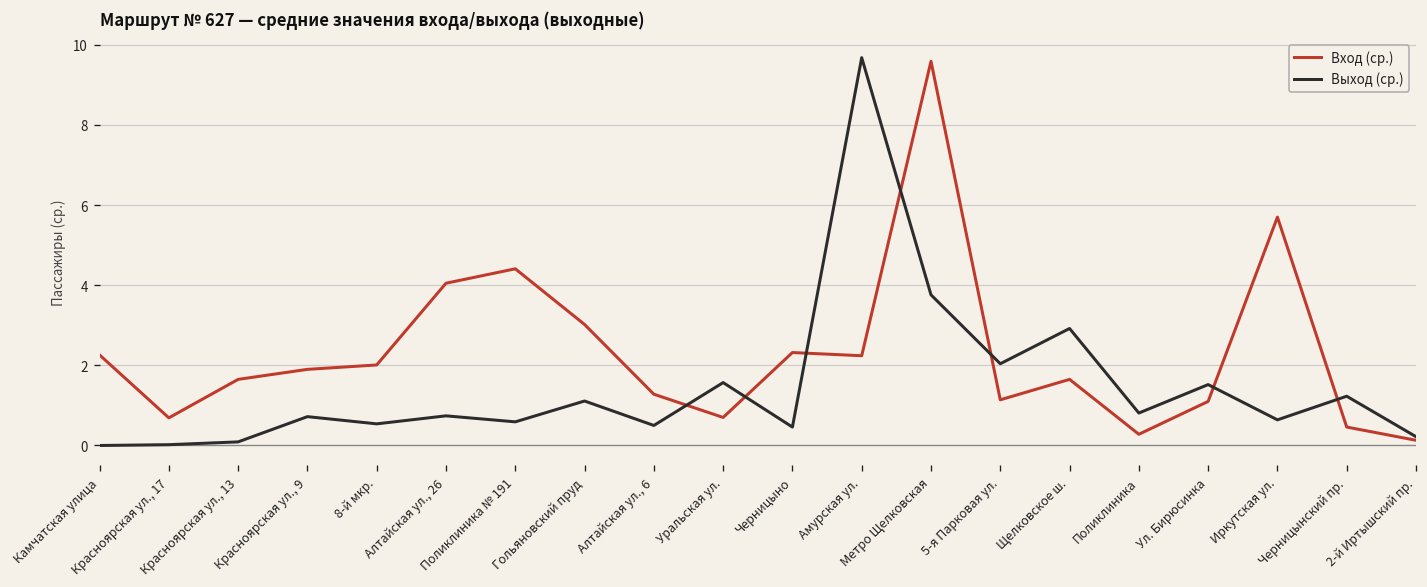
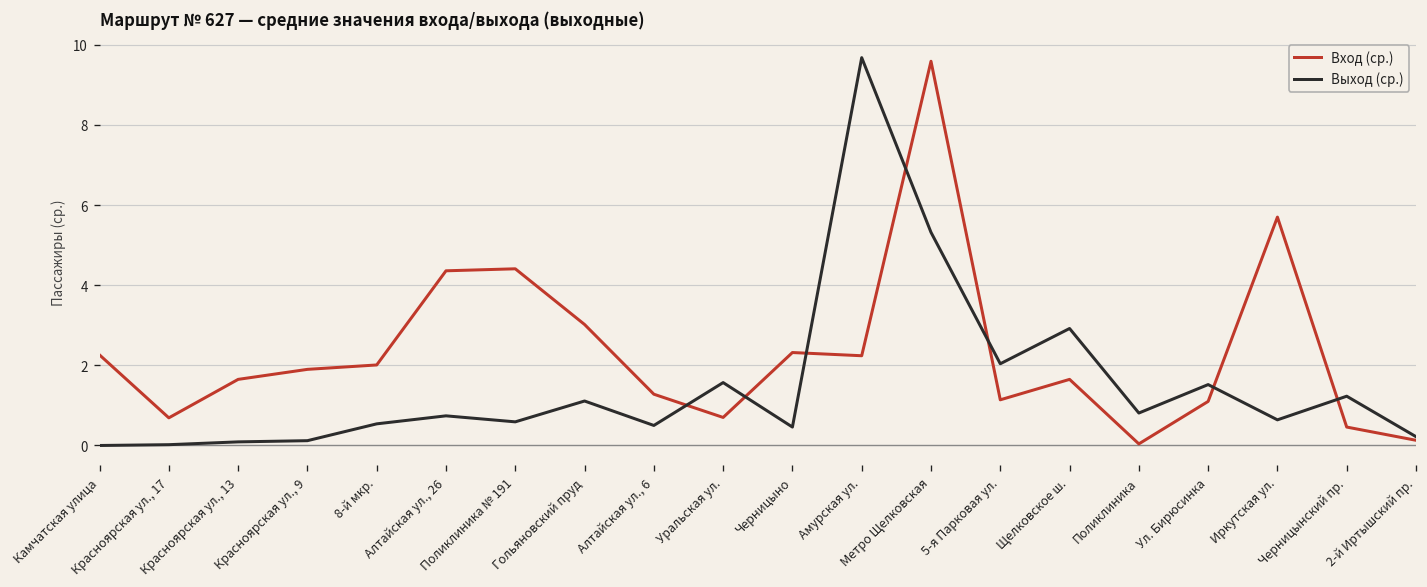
  {
    "Вход (ср.)": {
      "Камчатская улица": 2.3,
      "Красноярская ул., 17": 0.7,
      "Красноярская ул., 13": 1.7,
      "Красноярская ул., 9": 1.9,
      "8-й мкр.": 2.0,
-     "Алтайская ул., 26": 4.1,
+     "Алтайская ул., 26": 4.4,
      "Поликлиника № 191": 4.4,
      "Гольяновский пруд": 3.0,
      "Алтайская ул., 6": 1.3,
      "Уральская ул.": 0.7,
      "Черницыно": 2.3,
      "Амурская ул.": 2.2,
      "Метро Щелковская": 9.6,
      "5-я Парковая ул.": 1.1,
      "Щелковское ш.": 1.7,
-     "Поликлиника": 0.3,
+     "Поликлиника": 0.0,
      "Ул. Бирюсинка": 1.1,
      "Иркутская ул.": 5.7,
      "Черницынский пр.": 0.5,
      "2-й Иртышский пр.": 0.1
    },
    "Выход (ср.)": {
      "Камчатская улица": 0.0,
      "Красноярская ул., 17": 0.0,
      "Красноярская ул., 13": 0.1,
-     "Красноярская ул., 9": 0.7,
+     "Красноярская ул., 9": 0.1,
      "8-й мкр.": 0.5,
      "Алтайская ул., 26": 0.7,
      "Поликлиника № 191": 0.6,
      "Гольяновский пруд": 1.1,
      "Алтайская ул., 6": 0.5,
      "Уральская ул.": 1.6,
      "Черницыно": 0.5,
      "Амурская ул.": 9.7,
-     "Метро Щелковская": 3.8,
+     "Метро Щелковская": 5.3,
      "5-я Парковая ул.": 2.0,
      "Щелковское ш.": 2.9,
      "Поликлиника": 0.8,
      "Ул. Бирюсинка": 1.5,
      "Иркутская ул.": 0.6,
      "Черницынский пр.": 1.2,
      "2-й Иртышский пр.": 0.2
    }
  }
